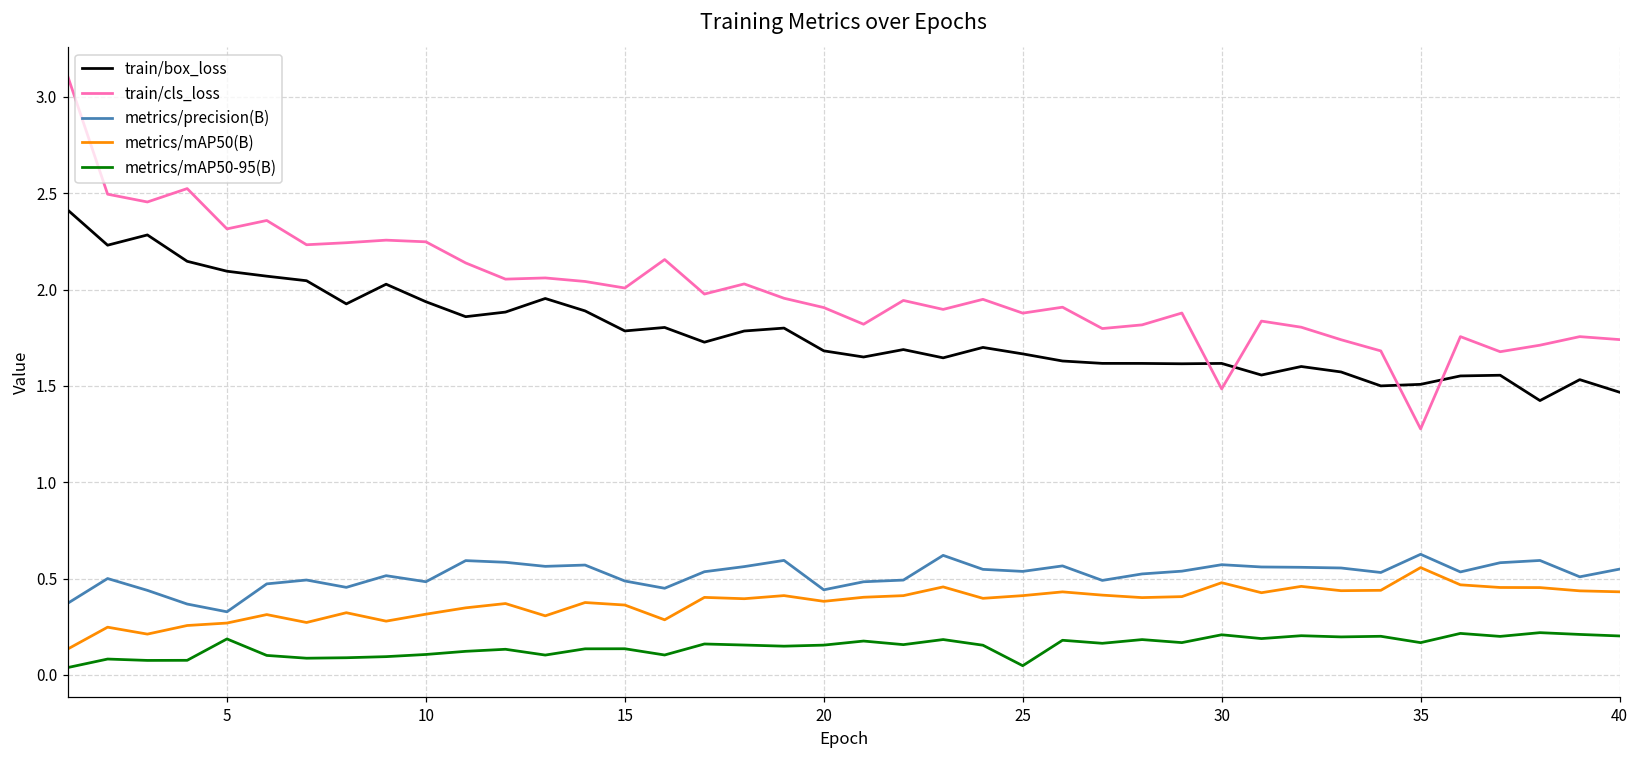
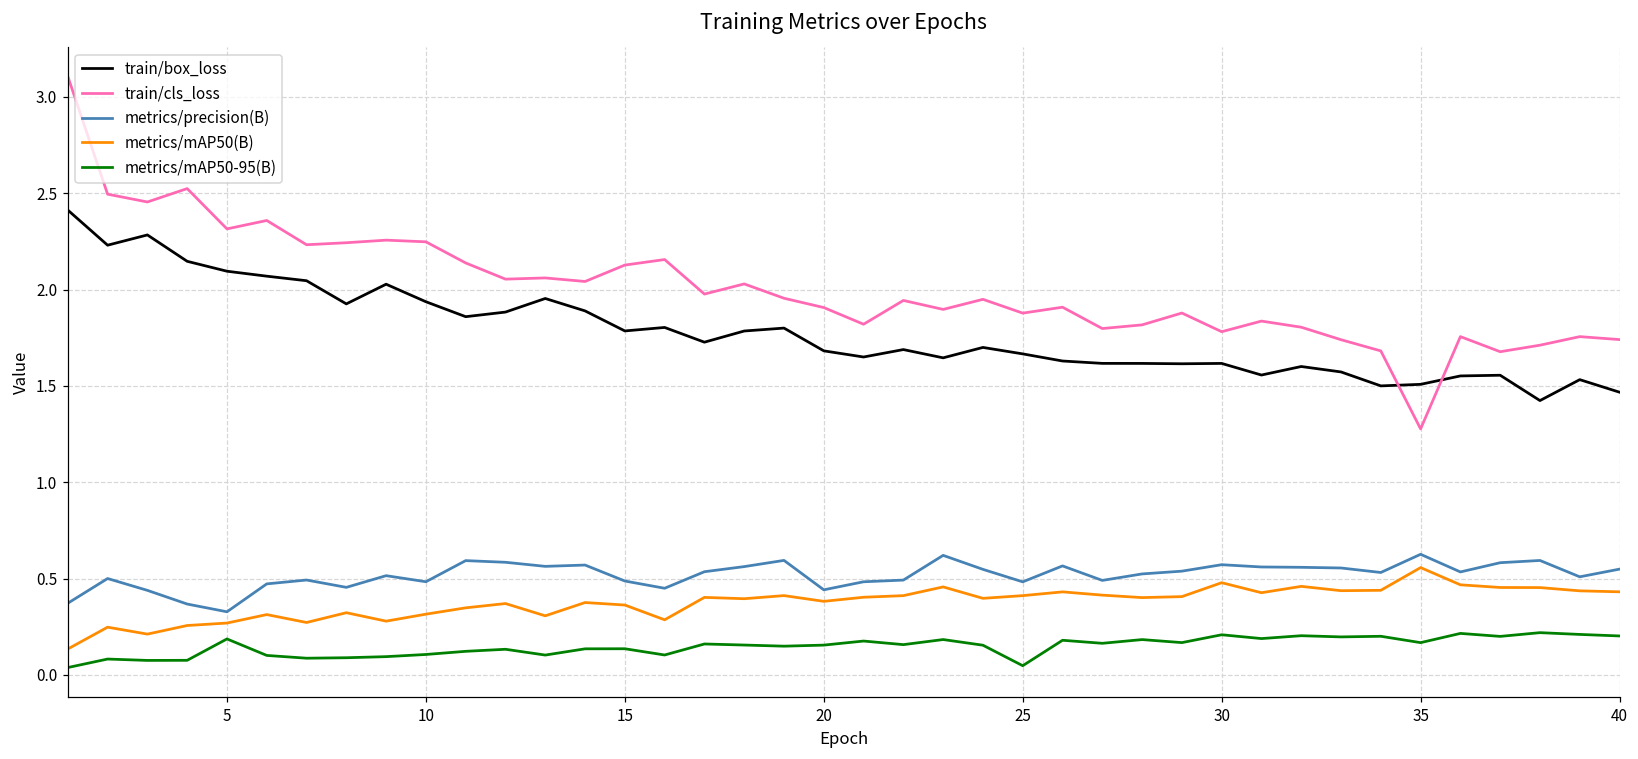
  {
    "train/box_loss": {
      "5": 2.09,
      "10": 1.94,
      "15": 1.79,
      "20": 1.68,
      "25": 1.67,
      "30": 1.62,
      "35": 1.51,
      "40": 1.47
    },
    "train/cls_loss": {
      "5": 2.31,
      "10": 2.25,
-     "15": 2.01,
+     "15": 2.13,
      "20": 1.91,
      "25": 1.88,
-     "30": 1.48,
+     "30": 1.78,
      "35": 1.28,
      "40": 1.74
    },
    "metrics/precision(B)": {
      "5": 0.33,
      "10": 0.48,
      "15": 0.49,
      "20": 0.44,
-     "25": 0.54,
+     "25": 0.48,
      "30": 0.57,
      "35": 0.63,
      "40": 0.55
    },
    "metrics/mAP50(B)": {
      "5": 0.27,
      "10": 0.32,
      "15": 0.36,
      "20": 0.38,
      "25": 0.41,
      "30": 0.48,
      "35": 0.56,
      "40": 0.43
    },
    "metrics/mAP50-95(B)": {
      "5": 0.19,
      "10": 0.11,
      "15": 0.14,
      "20": 0.15,
      "25": 0.05,
      "30": 0.21,
      "35": 0.17,
      "40": 0.20
    }
  }
